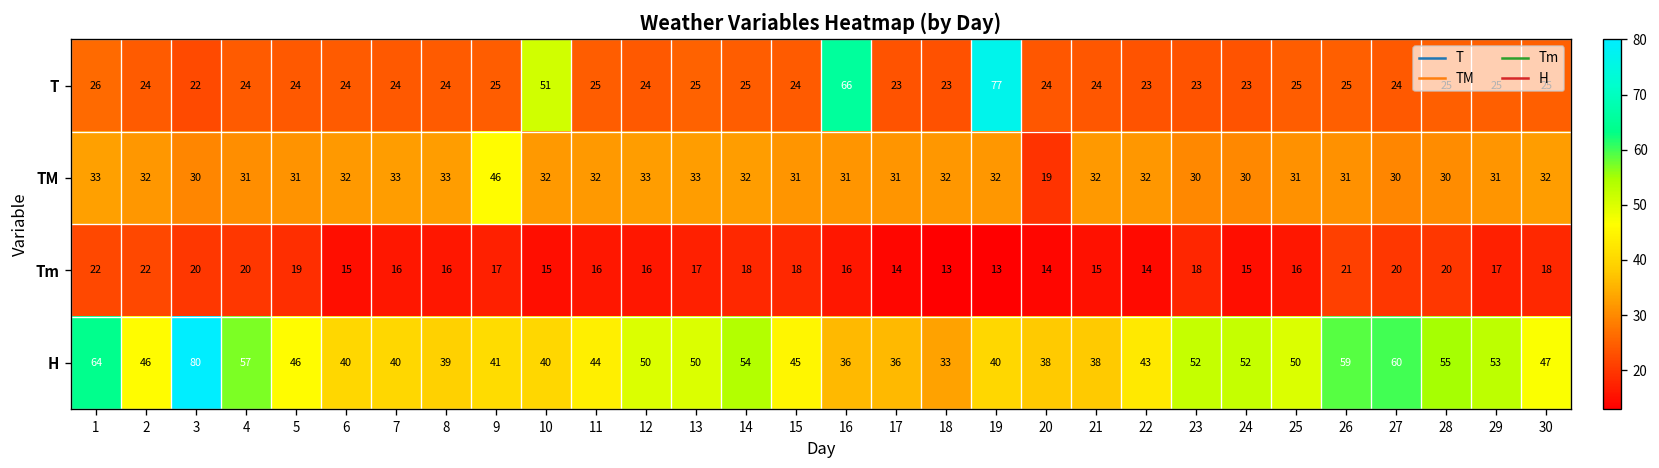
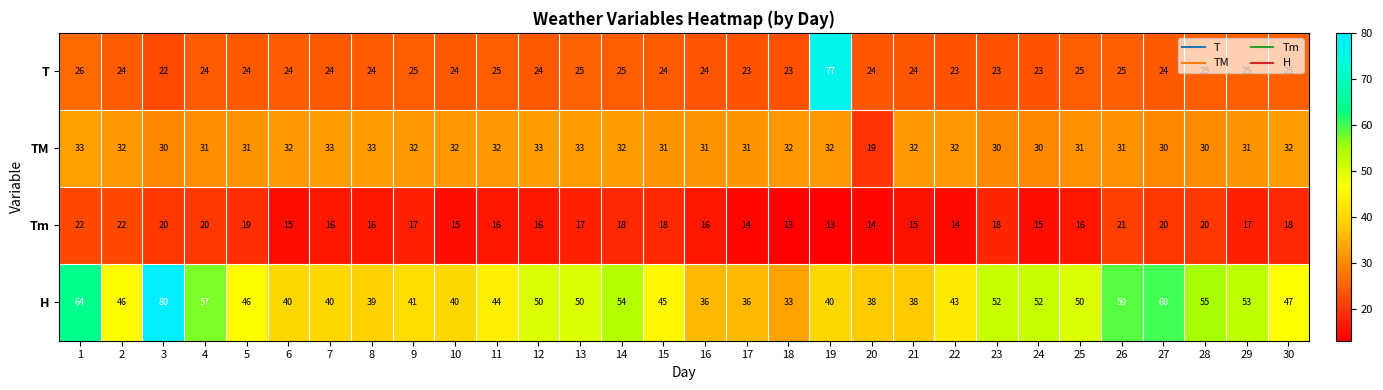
  {
    "T": {
      "1": 26,
      "2": 24,
      "3": 22,
      "4": 24,
      "5": 24,
      "6": 24,
      "7": 24,
      "8": 24,
      "9": 25,
-     "10": 51,
+     "10": 24,
      "11": 25,
      "12": 24,
      "13": 25,
      "14": 25,
      "15": 24,
-     "16": 66,
+     "16": 24,
      "17": 23,
      "18": 23,
      "19": 77,
      "20": 24,
      "21": 24,
      "22": 23,
      "23": 23,
      "24": 23,
      "25": 25,
      "26": 25,
      "27": 24
    },
    "TM": {
      "1": 33,
      "2": 32,
      "3": 30,
      "4": 31,
      "5": 31,
      "6": 32,
      "7": 33,
      "8": 33,
-     "9": 46,
+     "9": 32,
      "10": 32,
      "11": 32,
      "12": 33,
      "13": 33,
      "14": 32,
      "15": 31,
      "16": 31,
      "17": 31,
      "18": 32,
      "19": 32,
      "20": 19,
      "21": 32,
      "22": 32,
      "23": 30,
      "24": 30,
      "25": 31,
      "26": 31,
      "27": 30,
      "28": 30,
      "29": 31,
      "30": 32
    },
    "Tm": {
      "1": 22,
      "2": 22,
      "3": 20,
      "4": 20,
      "5": 19,
      "6": 15,
      "7": 16,
      "8": 16,
      "9": 17,
      "10": 15,
      "11": 16,
      "12": 16,
      "13": 17,
      "14": 18,
      "15": 18,
      "16": 16,
      "17": 14,
      "18": 13,
      "19": 13,
      "20": 14,
      "21": 15,
      "22": 14,
      "23": 18,
      "24": 15,
      "25": 16,
      "26": 21,
      "27": 20,
      "28": 20,
      "29": 17,
      "30": 18
    },
    "H": {
      "1": 64,
      "2": 46,
      "3": 80,
      "4": 57,
      "5": 46,
      "6": 40,
      "7": 40,
      "8": 39,
      "9": 41,
      "10": 40,
      "11": 44,
      "12": 50,
      "13": 50,
      "14": 54,
      "15": 45,
      "16": 36,
      "17": 36,
      "18": 33,
      "19": 40,
      "20": 38,
      "21": 38,
      "22": 43,
      "23": 52,
      "24": 52,
      "25": 50,
      "26": 59,
      "27": 60,
      "28": 55,
      "29": 53,
      "30": 47
    }
  }
